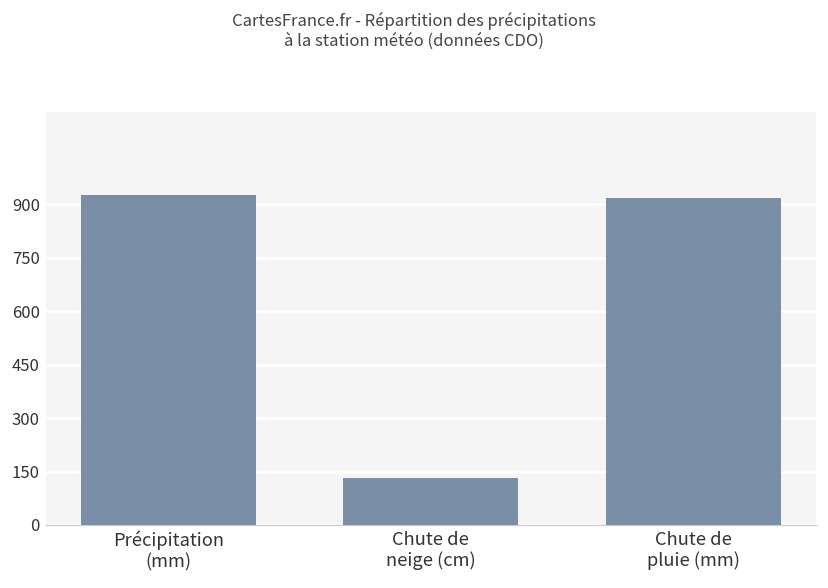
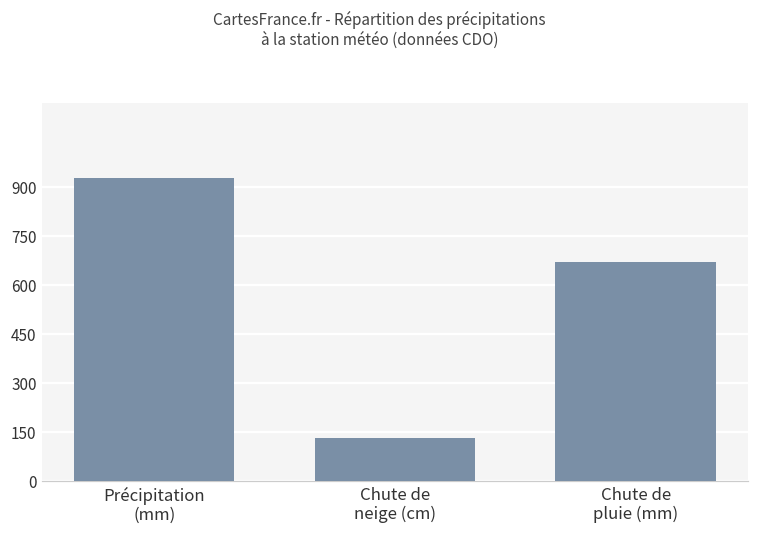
  {
    "Précipitation (mm)": 930,
    "Chute de neige (cm)": 130,
-   "Chute de pluie (mm)": 920
+   "Chute de pluie (mm)": 670
  }
